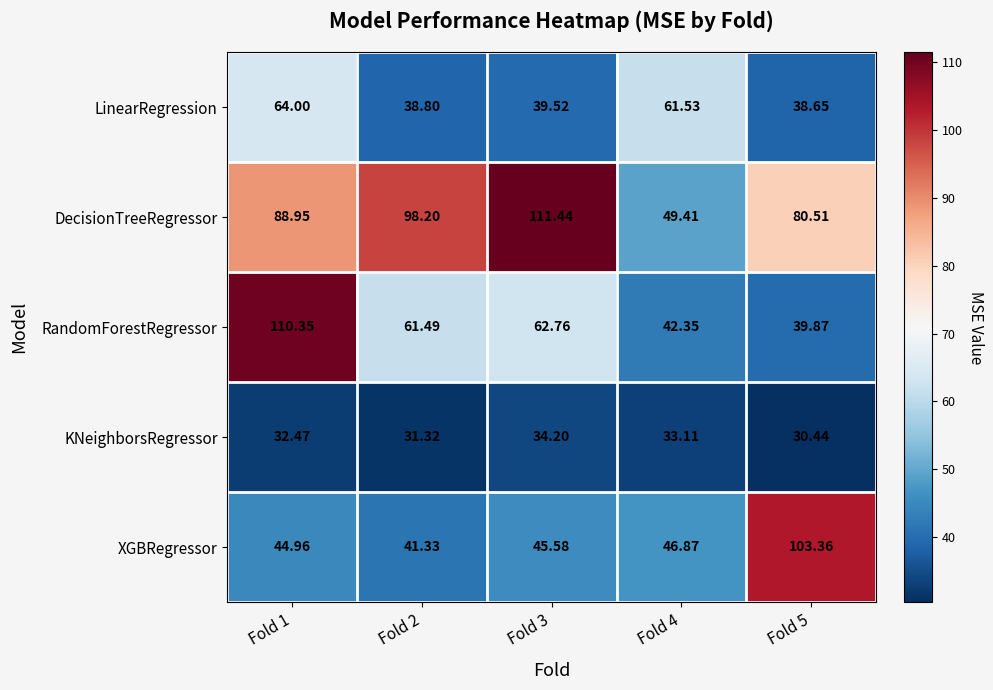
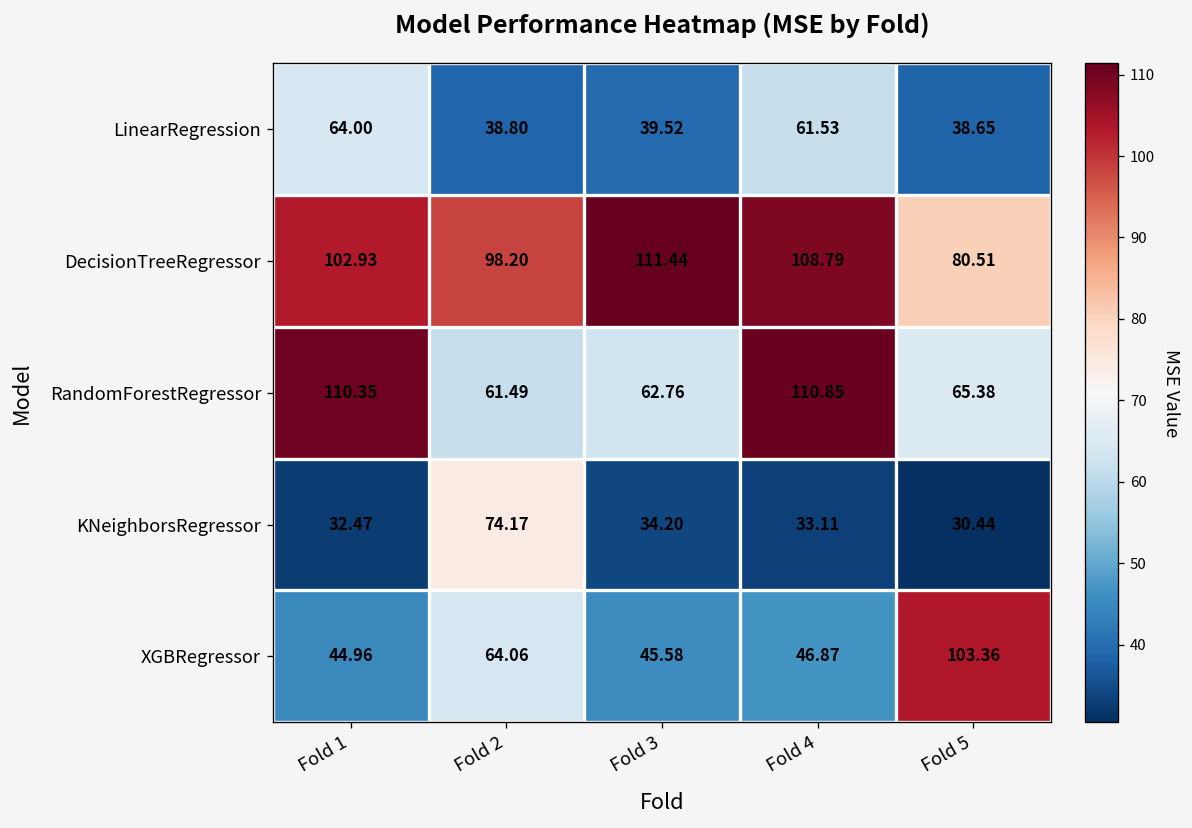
  {
    "LinearRegression": {
      "Fold 1": 64.00,
      "Fold 2": 38.80,
      "Fold 3": 39.52,
      "Fold 4": 61.53,
      "Fold 5": 38.65
    },
    "DecisionTreeRegressor": {
-     "Fold 1": 88.95,
+     "Fold 1": 102.93,
      "Fold 2": 98.20,
      "Fold 3": 111.44,
-     "Fold 4": 49.41,
+     "Fold 4": 108.79,
      "Fold 5": 80.51
    },
    "RandomForestRegressor": {
      "Fold 1": 110.35,
      "Fold 2": 61.49,
      "Fold 3": 62.76,
-     "Fold 4": 42.35,
-     "Fold 5": 39.87
+     "Fold 4": 110.85,
+     "Fold 5": 65.38
    },
    "KNeighborsRegressor": {
      "Fold 1": 32.47,
-     "Fold 2": 31.32,
+     "Fold 2": 74.17,
      "Fold 3": 34.20,
      "Fold 4": 33.11,
      "Fold 5": 30.44
    },
    "XGBRegressor": {
      "Fold 1": 44.96,
-     "Fold 2": 41.33,
+     "Fold 2": 64.06,
      "Fold 3": 45.58,
      "Fold 4": 46.87,
      "Fold 5": 103.36
    }
  }
